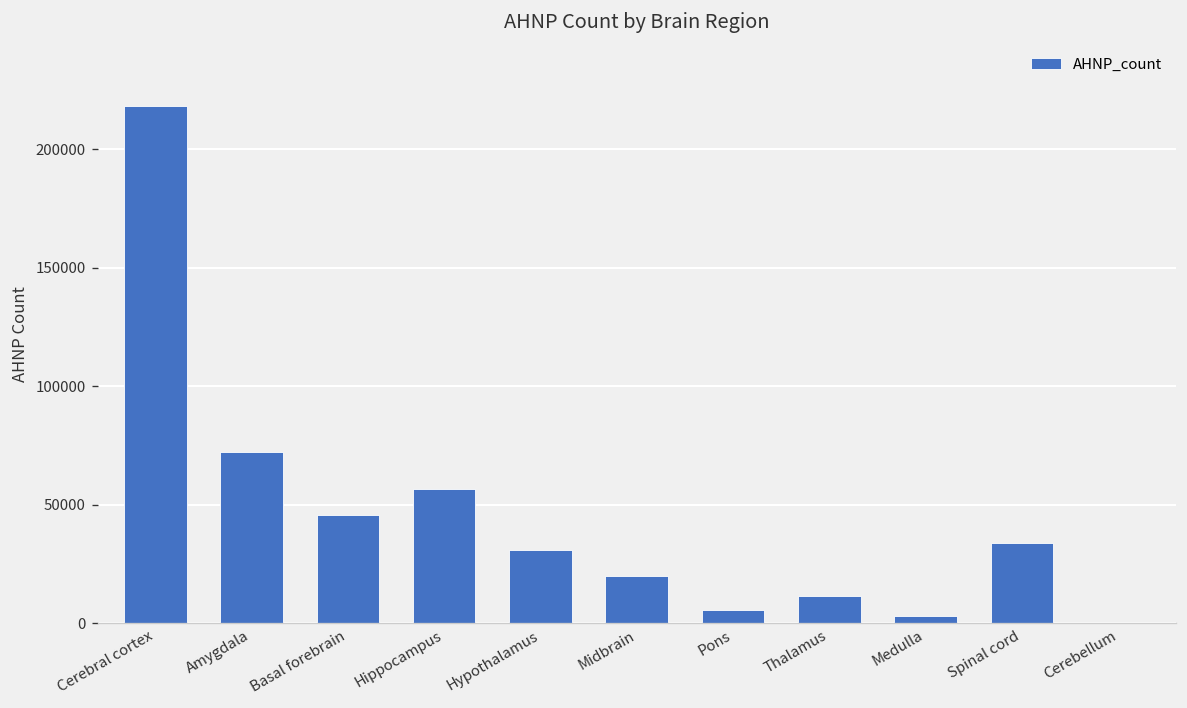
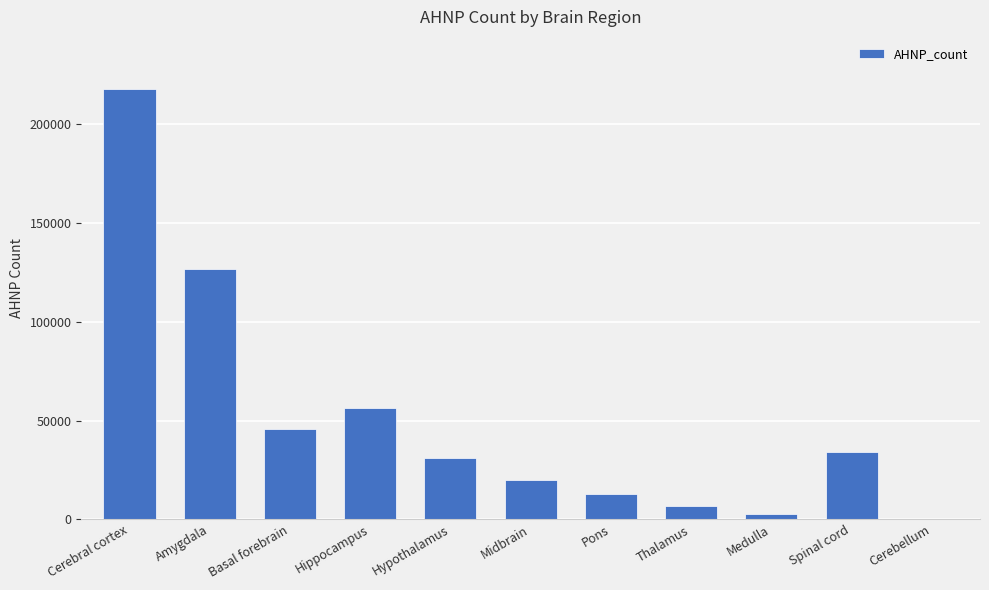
  {
    "Cerebral cortex": 218000,
-   "Amygdala": 72000,
+   "Amygdala": 127000,
    "Basal forebrain": 46000,
    "Hippocampus": 57000,
    "Hypothalamus": 31000,
    "Midbrain": 20000,
-   "Pons": 6000,
-   "Thalamus": 11000,
+   "Pons": 13000,
+   "Thalamus": 7000,
    "Medulla": 3000,
    "Spinal cord": 34000
  }
